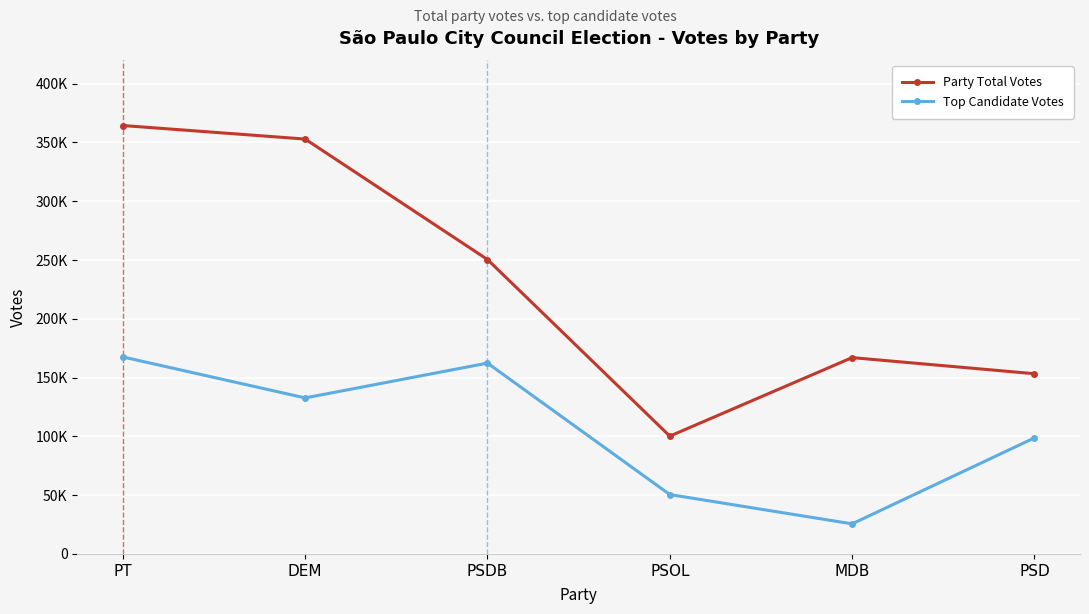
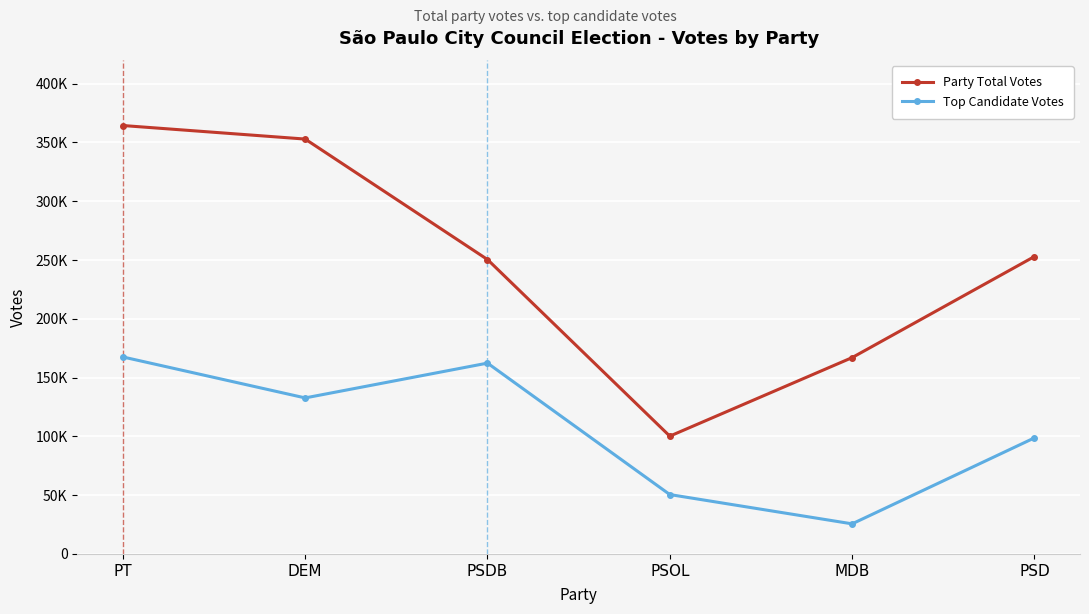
  {
    "Party Total Votes": {
      "PT": 364000,
      "DEM": 353000,
      "PSDB": 250000,
      "PSOL": 100000,
      "MDB": 167000,
-     "PSD": 153000
+     "PSD": 253000
    },
    "Top Candidate Votes": {
      "PT": 168000,
      "DEM": 133000,
      "PSDB": 162000,
      "PSOL": 51000,
      "MDB": 26000,
      "PSD": 99000
    }
  }
